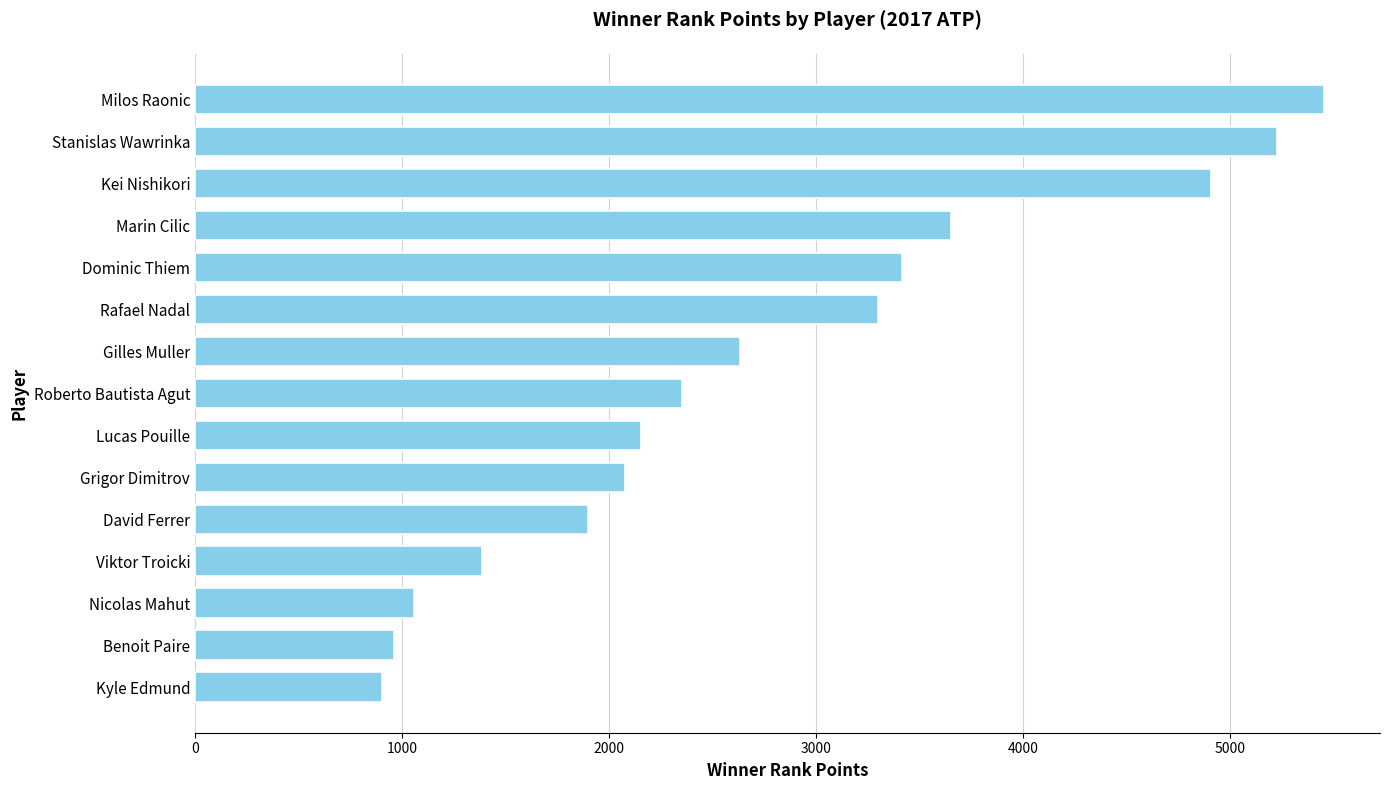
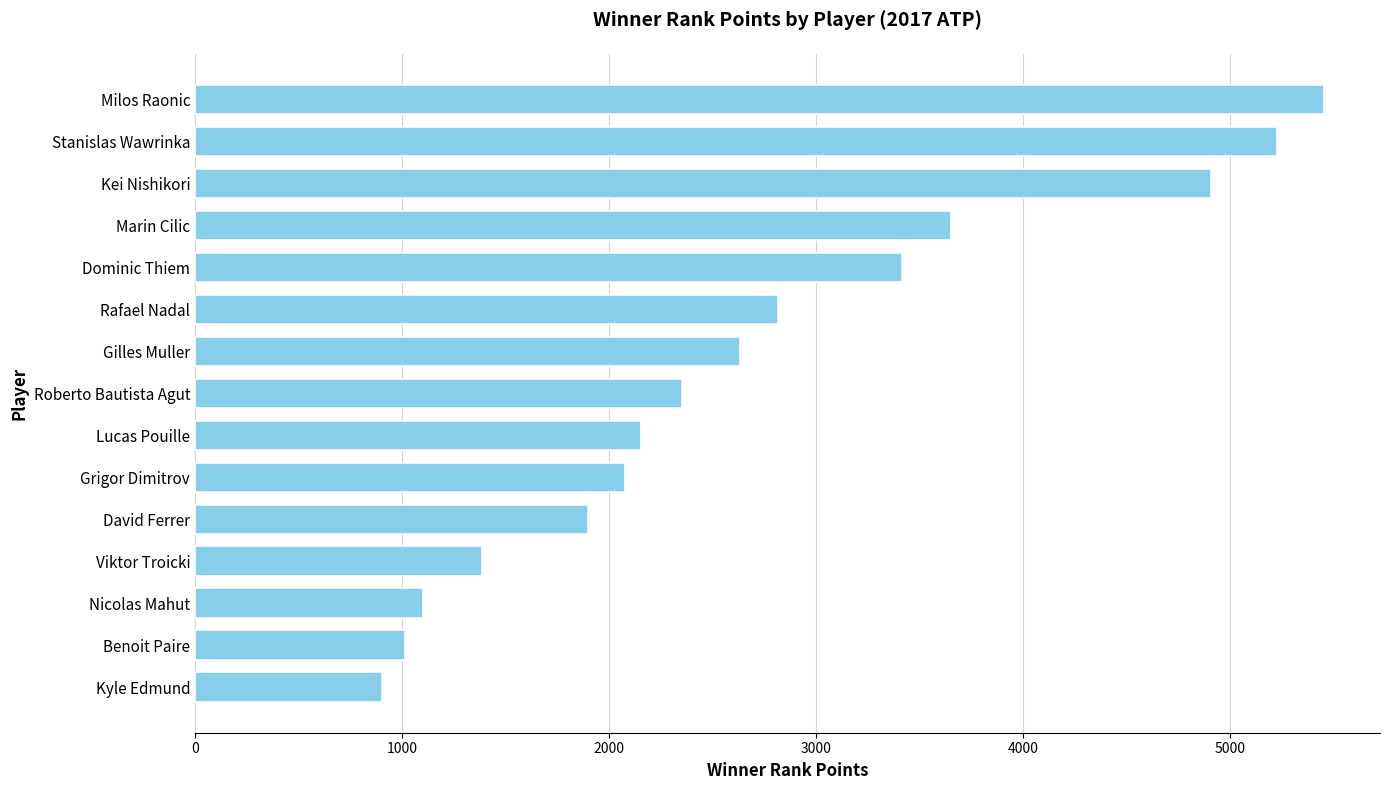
  {
    "Milos Raonic": 5450,
    "Stanislas Wawrinka": 5230,
    "Kei Nishikori": 4910,
    "Marin Cilic": 3650,
    "Dominic Thiem": 3420,
-   "Rafael Nadal": 3300,
+   "Rafael Nadal": 2810,
    "Gilles Muller": 2630,
    "Roberto Bautista Agut": 2350,
    "Lucas Pouille": 2160,
    "Grigor Dimitrov": 2080,
    "David Ferrer": 1900,
    "Viktor Troicki": 1390,
-   "Nicolas Mahut": 1060,
-   "Benoit Paire": 960,
+   "Nicolas Mahut": 1100,
+   "Benoit Paire": 1020,
    "Kyle Edmund": 900
  }
